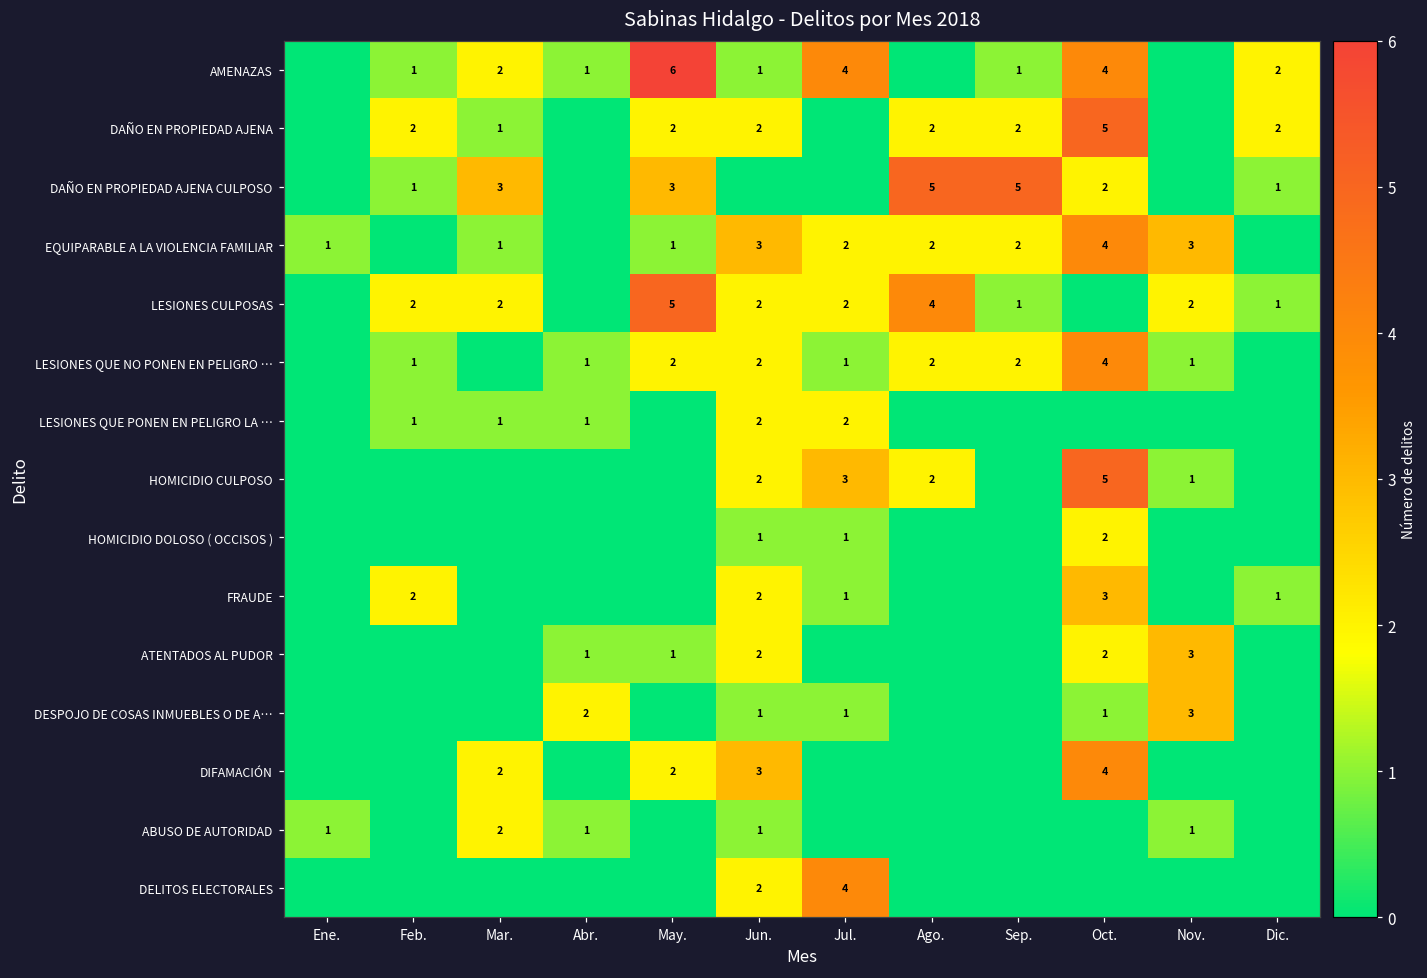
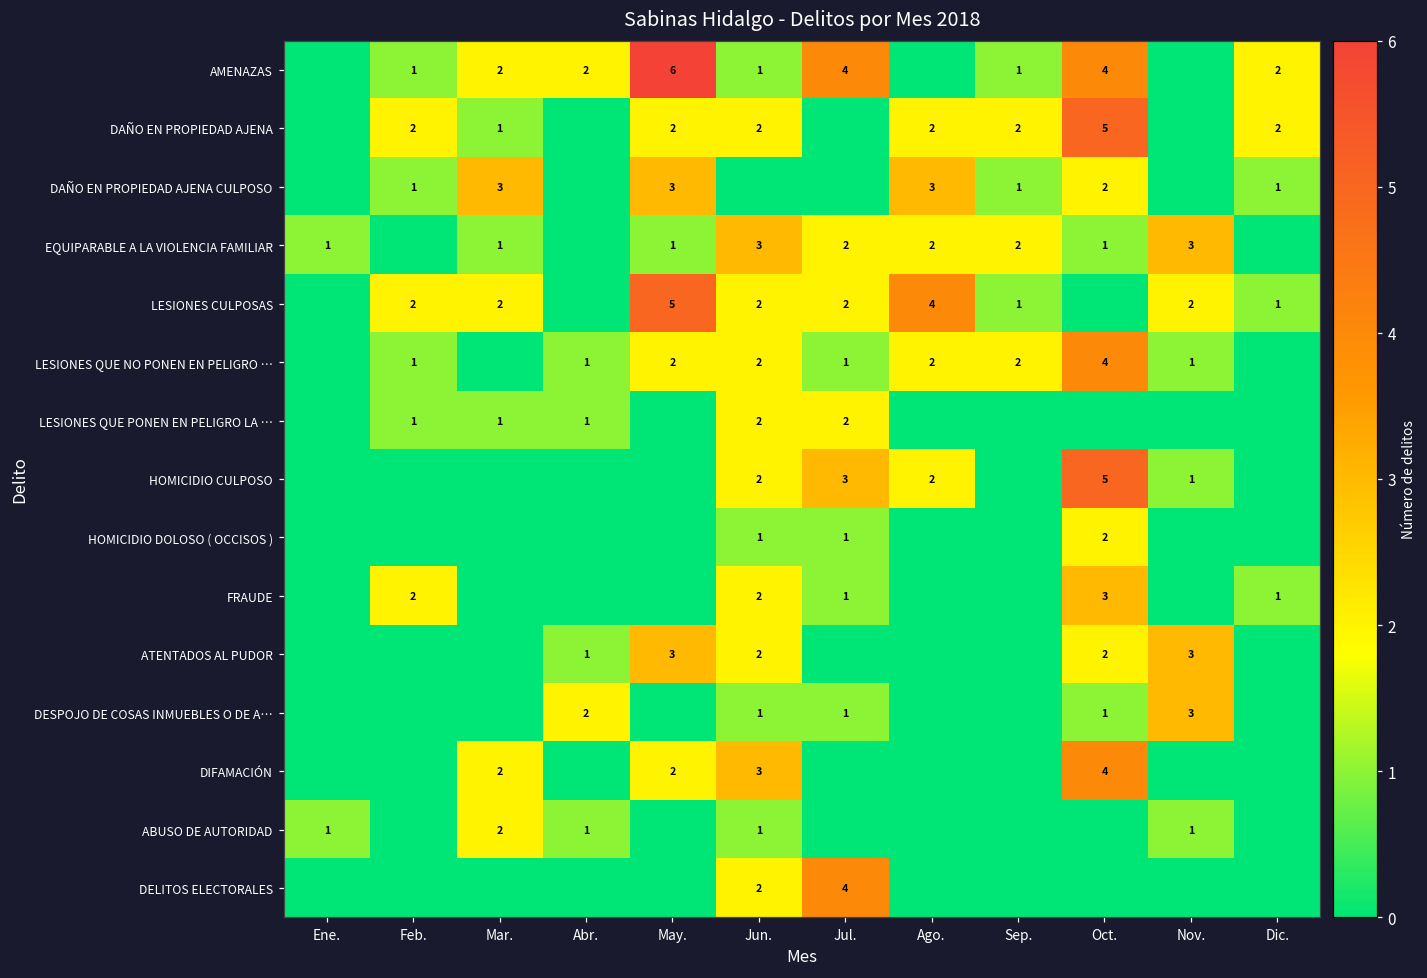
  {
    "AMENAZAS": {
      "Feb.": 1,
      "Mar.": 2,
-     "Abr.": 1,
+     "Abr.": 2,
      "May.": 6,
      "Jun.": 1,
      "Jul.": 4,
      "Sep.": 1,
      "Oct.": 4,
      "Dic.": 2
    },
    "DAÑO EN PROPIEDAD AJENA": {
      "Feb.": 2,
      "Mar.": 1,
      "May.": 2,
      "Jun.": 2,
      "Ago.": 2,
      "Sep.": 2,
      "Oct.": 5,
      "Dic.": 2
    },
    "DAÑO EN PROPIEDAD AJENA CULPOSO": {
      "Feb.": 1,
      "Mar.": 3,
      "May.": 3,
-     "Ago.": 5,
-     "Sep.": 5,
+     "Ago.": 3,
+     "Sep.": 1,
      "Oct.": 2,
      "Dic.": 1
    },
    "EQUIPARABLE A LA VIOLENCIA FAMILIAR": {
      "Ene.": 1,
      "Mar.": 1,
      "May.": 1,
      "Jun.": 3,
      "Jul.": 2,
      "Ago.": 2,
      "Sep.": 2,
-     "Oct.": 4,
+     "Oct.": 1,
      "Nov.": 3
    },
    "LESIONES CULPOSAS": {
      "Feb.": 2,
      "Mar.": 2,
      "May.": 5,
      "Jun.": 2,
      "Jul.": 2,
      "Ago.": 4,
      "Sep.": 1,
      "Nov.": 2,
      "Dic.": 1
    },
    "LESIONES QUE NO PONEN EN PELIGRO …": {
      "Feb.": 1,
      "Abr.": 1,
      "May.": 2,
      "Jun.": 2,
      "Jul.": 1,
      "Ago.": 2,
      "Sep.": 2,
      "Oct.": 4,
      "Nov.": 1
    },
    "LESIONES QUE PONEN EN PELIGRO LA …": {
      "Feb.": 1,
      "Mar.": 1,
      "Abr.": 1,
      "Jun.": 2,
      "Jul.": 2
    },
    "HOMICIDIO CULPOSO": {
      "Jun.": 2,
      "Jul.": 3,
      "Ago.": 2,
      "Oct.": 5,
      "Nov.": 1
    },
    "HOMICIDIO DOLOSO ( OCCISOS )": {
      "Jun.": 1,
      "Jul.": 1,
      "Oct.": 2
    },
    "FRAUDE": {
      "Feb.": 2,
      "Jun.": 2,
      "Jul.": 1,
      "Oct.": 3,
      "Dic.": 1
    },
    "ATENTADOS AL PUDOR": {
      "Abr.": 1,
-     "May.": 1,
+     "May.": 3,
      "Jun.": 2,
      "Oct.": 2,
      "Nov.": 3
    },
    "DESPOJO DE COSAS INMUEBLES O DE A…": {
      "Abr.": 2,
      "Jun.": 1,
      "Jul.": 1,
      "Oct.": 1,
      "Nov.": 3
    },
    "DIFAMACIÓN": {
      "Mar.": 2,
      "May.": 2,
      "Jun.": 3,
      "Oct.": 4
    },
    "ABUSO DE AUTORIDAD": {
      "Ene.": 1,
      "Mar.": 2,
      "Abr.": 1,
      "Jun.": 1,
      "Nov.": 1
    },
    "DELITOS ELECTORALES": {
      "Jun.": 2,
      "Jul.": 4
    }
  }
